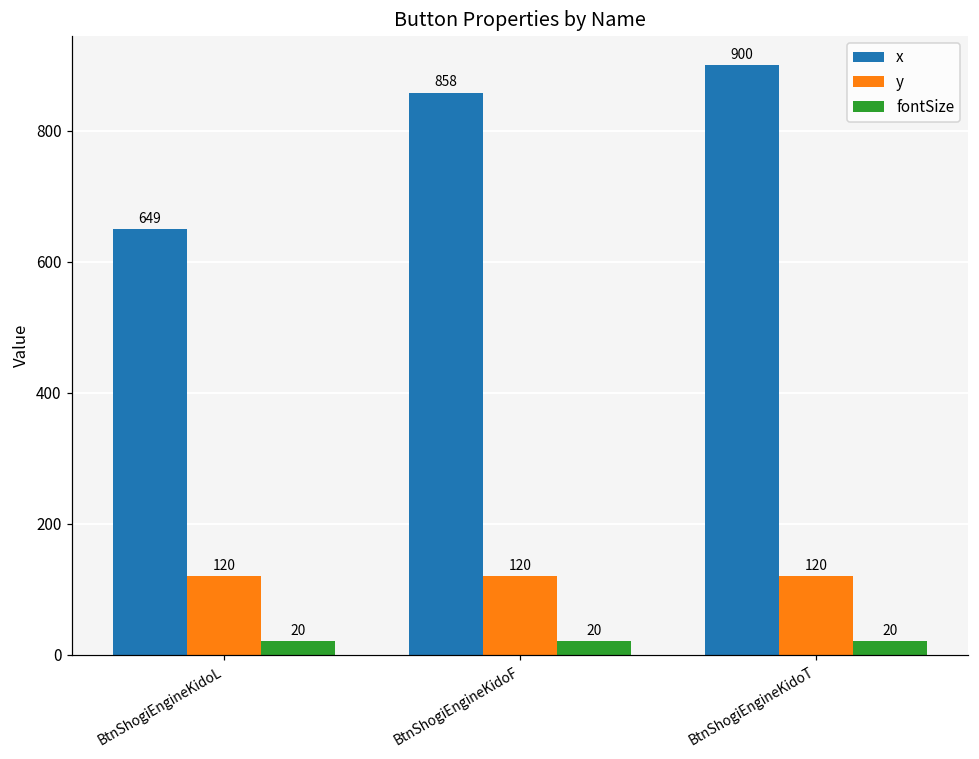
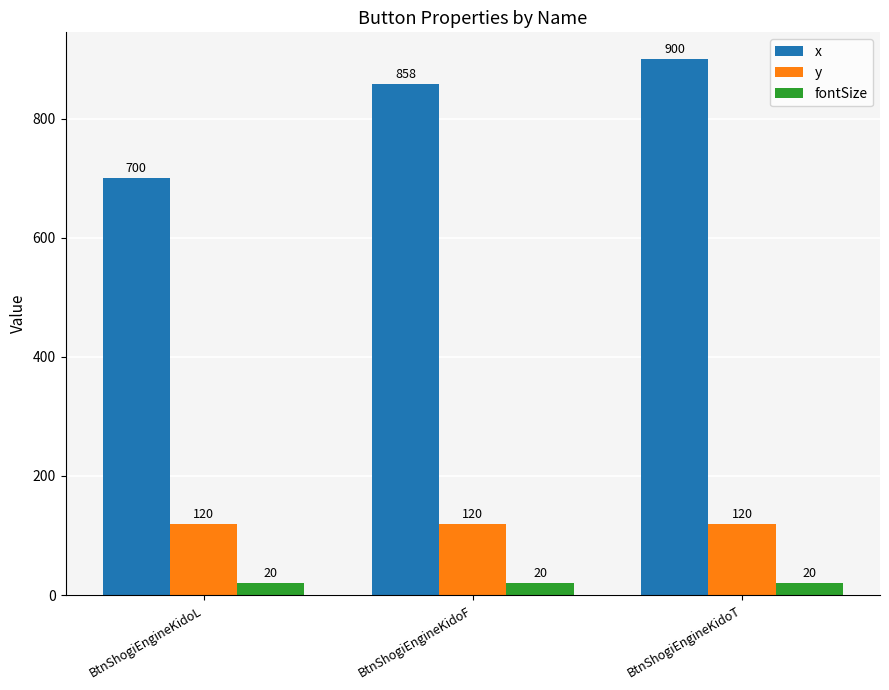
  {
    "x": {
-     "BtnShogiEngineKidoL": 649,
+     "BtnShogiEngineKidoL": 700,
      "BtnShogiEngineKidoF": 858,
      "BtnShogiEngineKidoT": 900
    },
    "y": {
      "BtnShogiEngineKidoL": 120,
      "BtnShogiEngineKidoF": 120,
      "BtnShogiEngineKidoT": 120
    },
    "fontSize": {
      "BtnShogiEngineKidoL": 20,
      "BtnShogiEngineKidoF": 20,
      "BtnShogiEngineKidoT": 20
    }
  }
